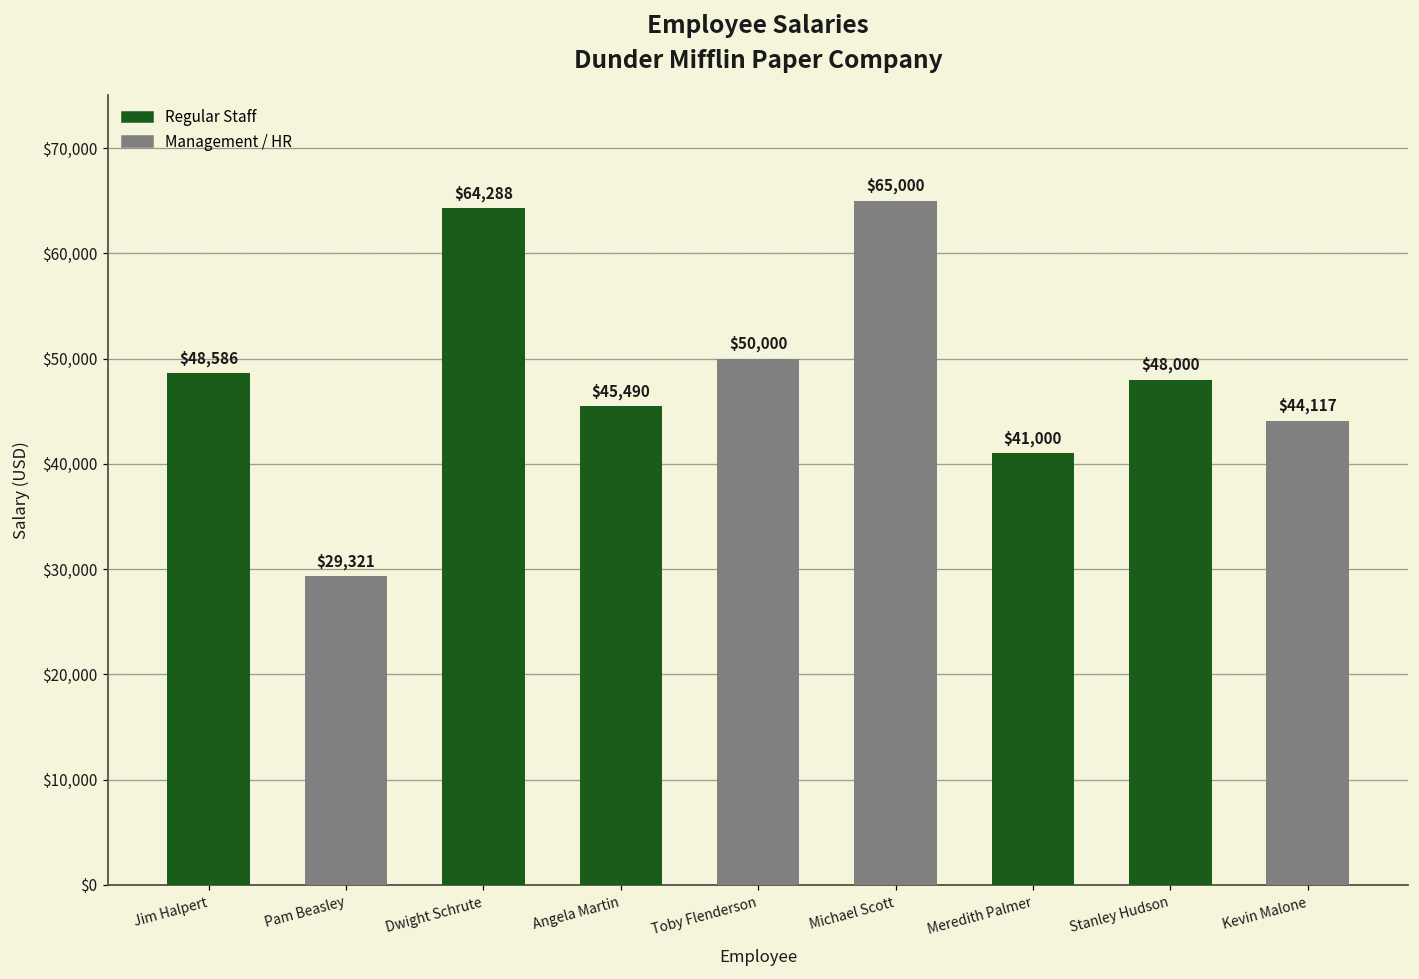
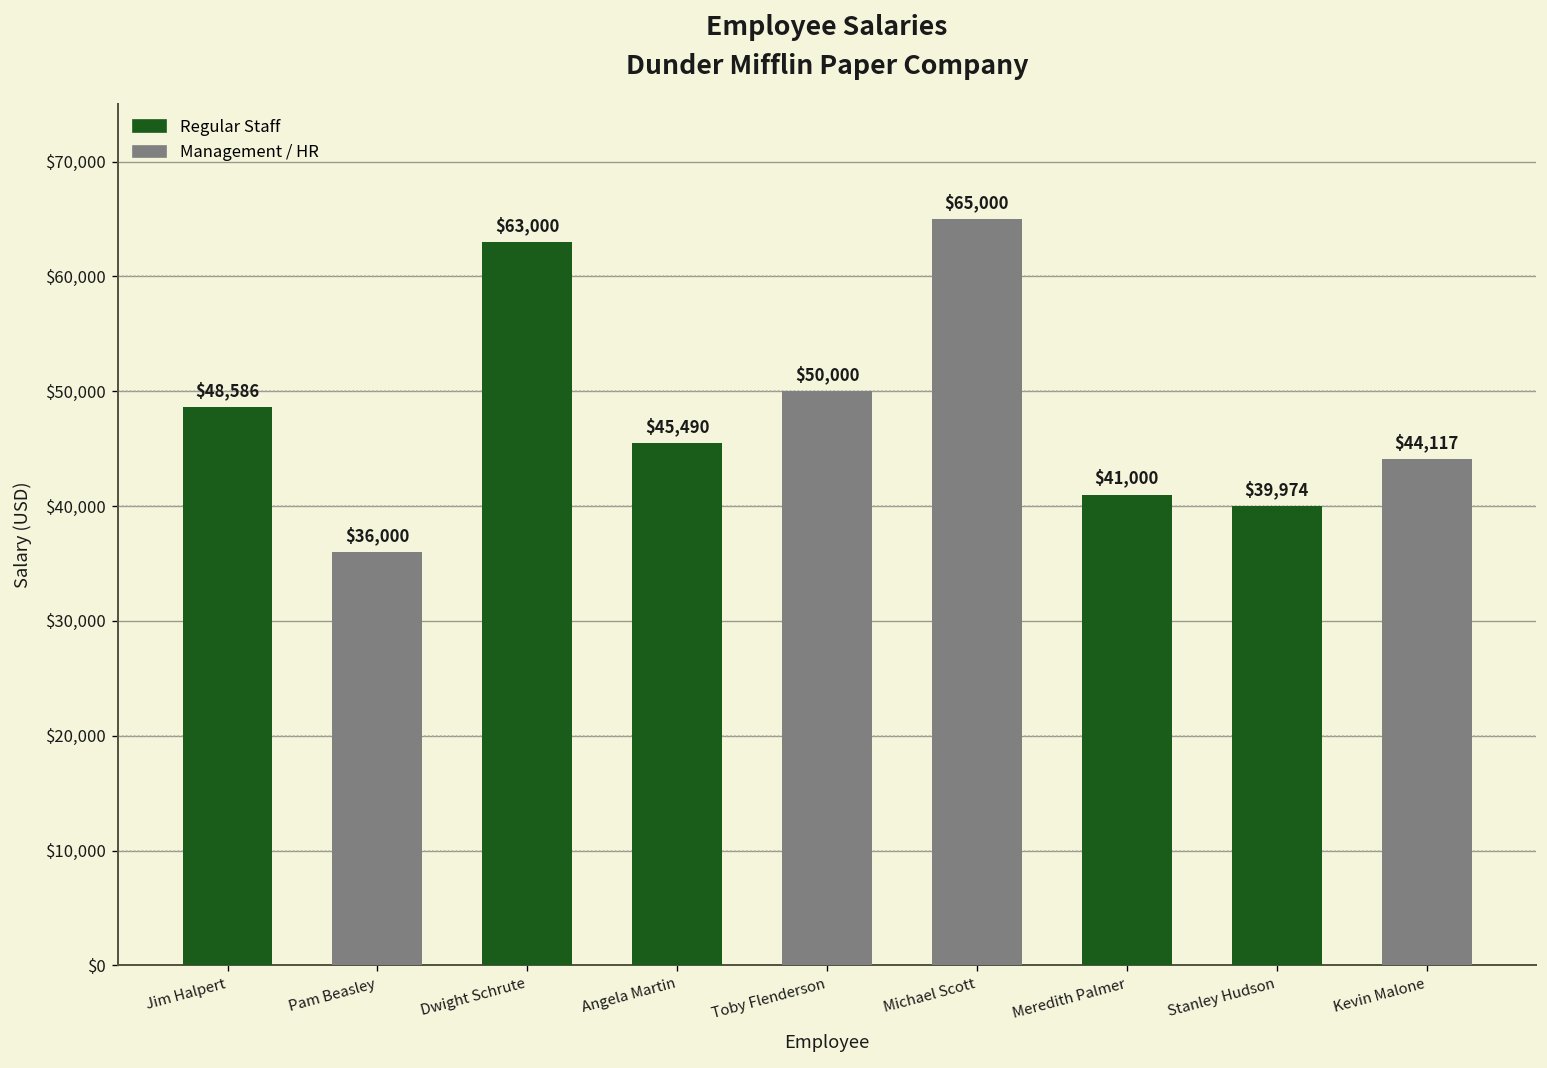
  {
    "Jim Halpert": "$48,586",
-   "Pam Beasley": "$29,321",
-   "Dwight Schrute": "$64,288",
+   "Pam Beasley": "$36,000",
+   "Dwight Schrute": "$63,000",
    "Angela Martin": "$45,490",
    "Toby Flenderson": "$50,000",
    "Michael Scott": "$65,000",
    "Meredith Palmer": "$41,000",
-   "Stanley Hudson": "$48,000",
+   "Stanley Hudson": "$39,974",
    "Kevin Malone": "$44,117"
  }
